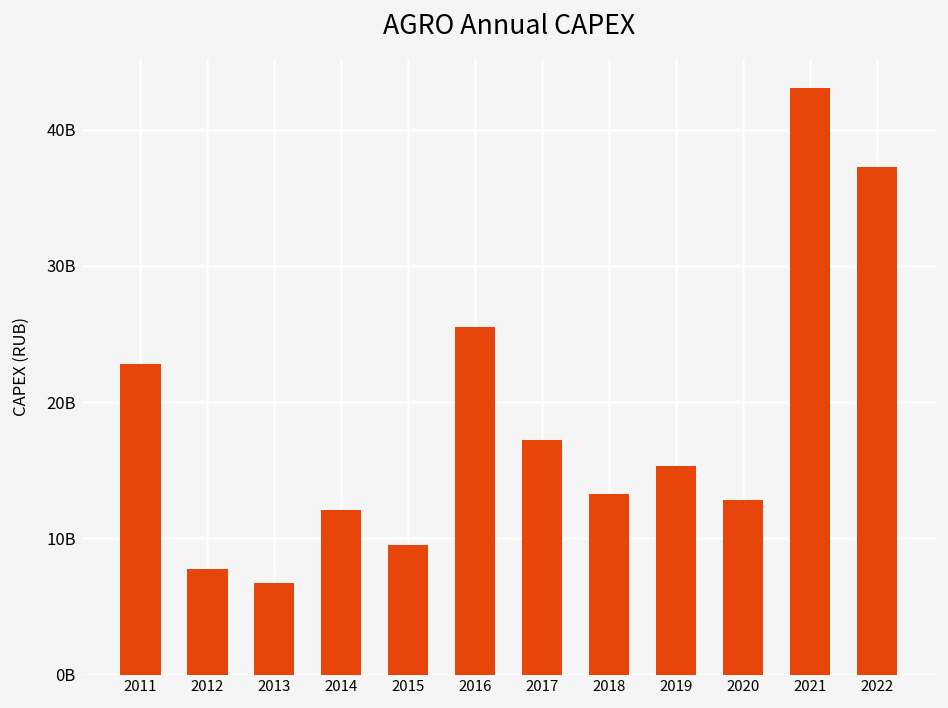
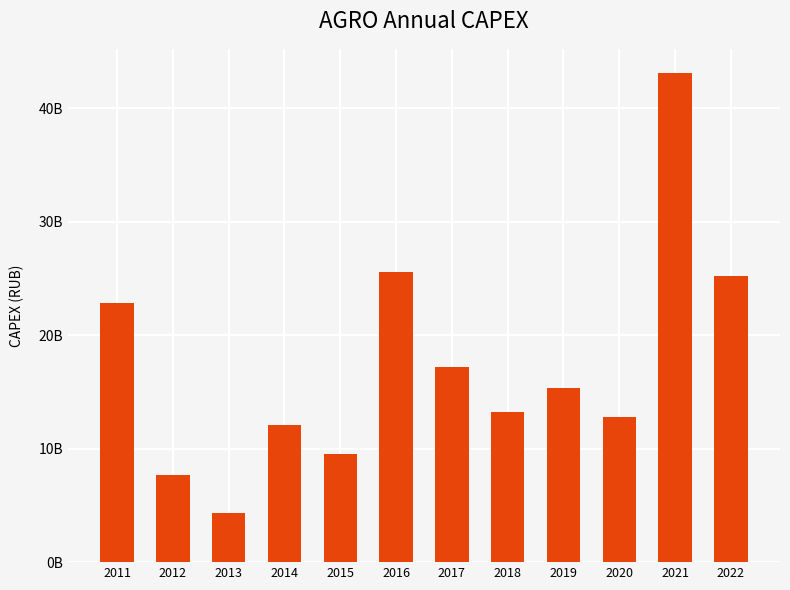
  {
    "2011": 22800000000,
    "2012": 7700000000,
-   "2013": 6700000000,
+   "2013": 4300000000,
    "2014": 12100000000,
    "2015": 9500000000,
    "2016": 25500000000,
    "2017": 17200000000,
    "2018": 13200000000,
    "2019": 15300000000,
    "2020": 12800000000,
    "2021": 43100000000,
-   "2022": 37300000000
+   "2022": 25200000000
  }
